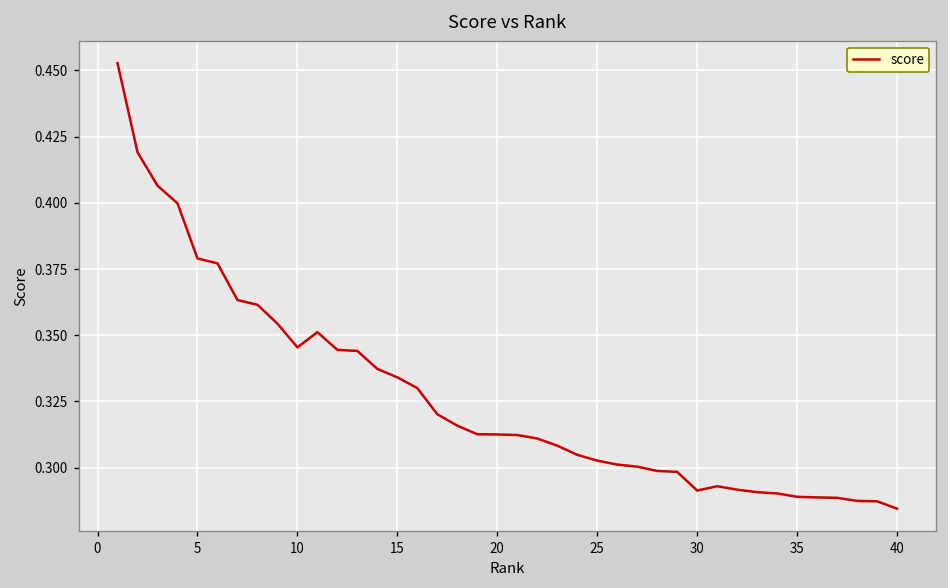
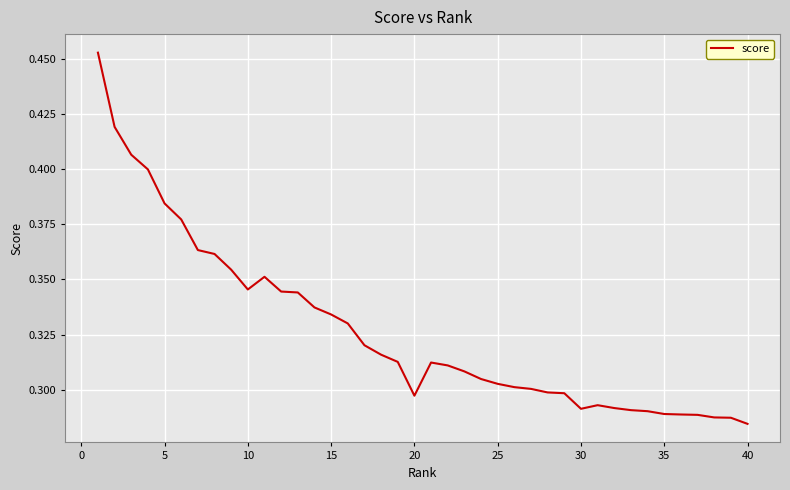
  {
-   "5": 0.379,
+   "5": 0.384,
    "10": 0.345,
    "15": 0.334,
-   "20": 0.313,
+   "20": 0.297,
    "25": 0.303,
    "30": 0.291,
    "35": 0.289,
    "40": 0.285
  }
